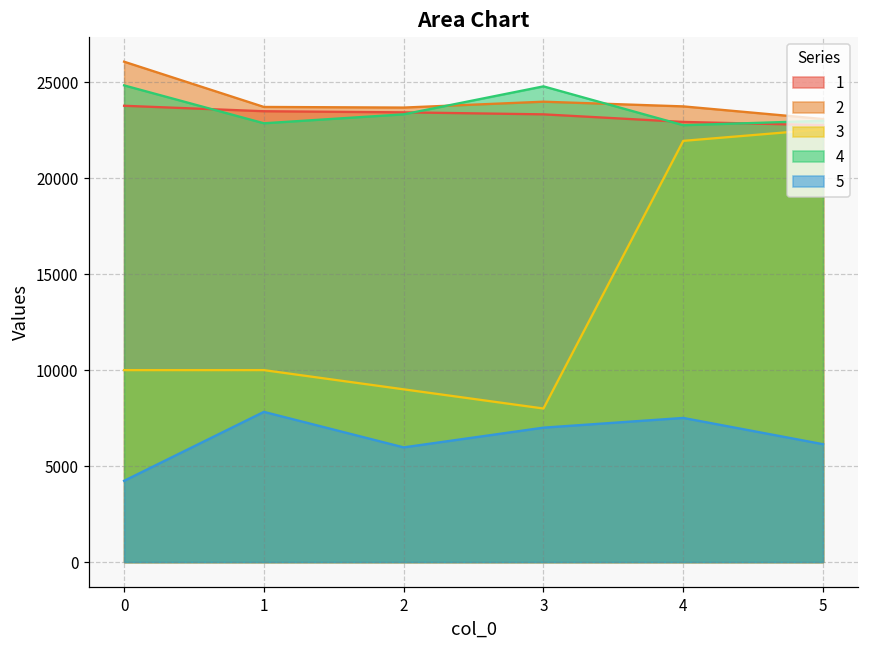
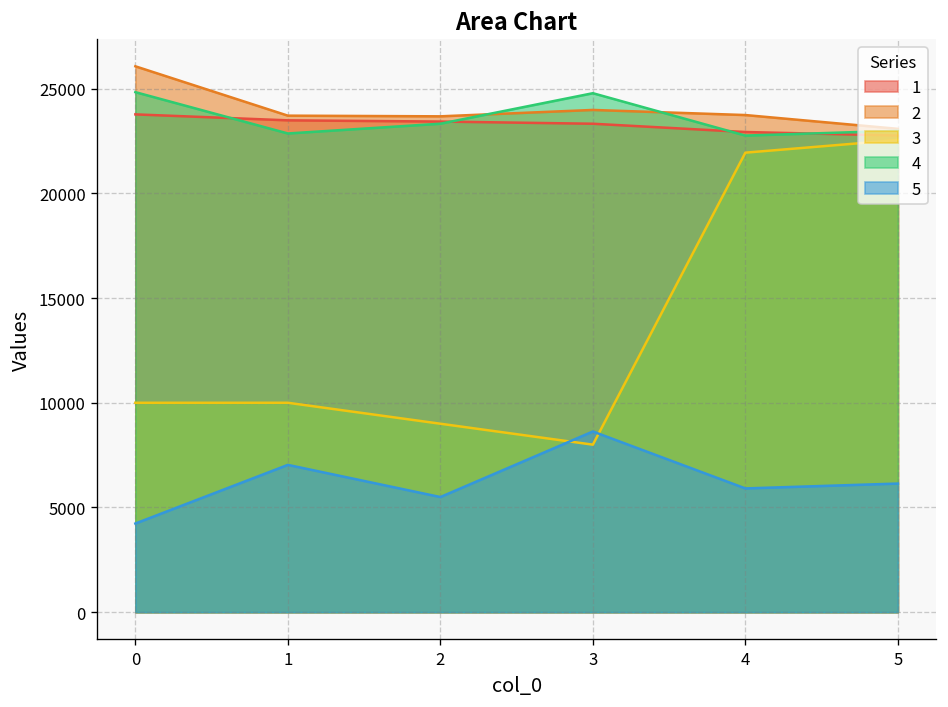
  {
    "4": {
      "0": 24800,
      "1": 22900,
      "3": 24800,
      "4": 22800
    },
    "5": {
      "0": 4200,
-     "1": 7800,
-     "2": 6000,
-     "3": 7000,
-     "4": 7500,
+     "1": 7000,
+     "2": 5500,
+     "3": 8600,
+     "4": 5900,
      "5": 6100
    }
  }
